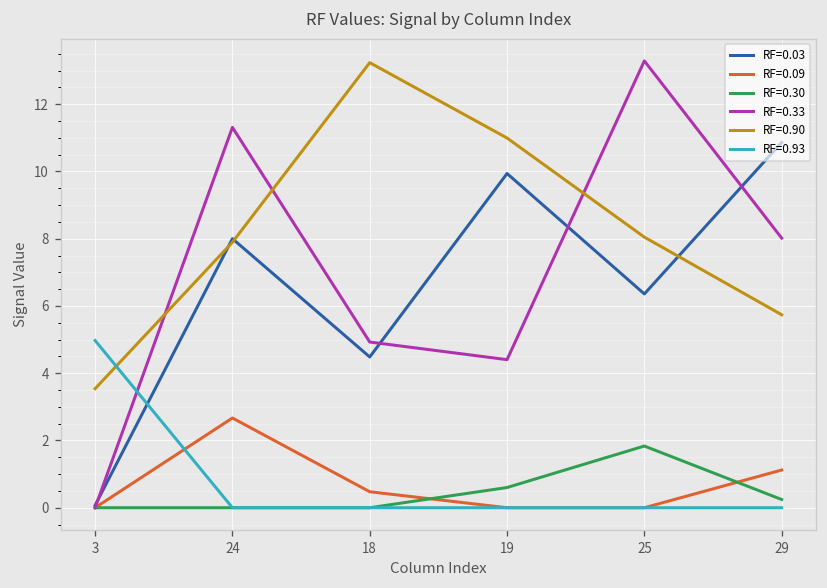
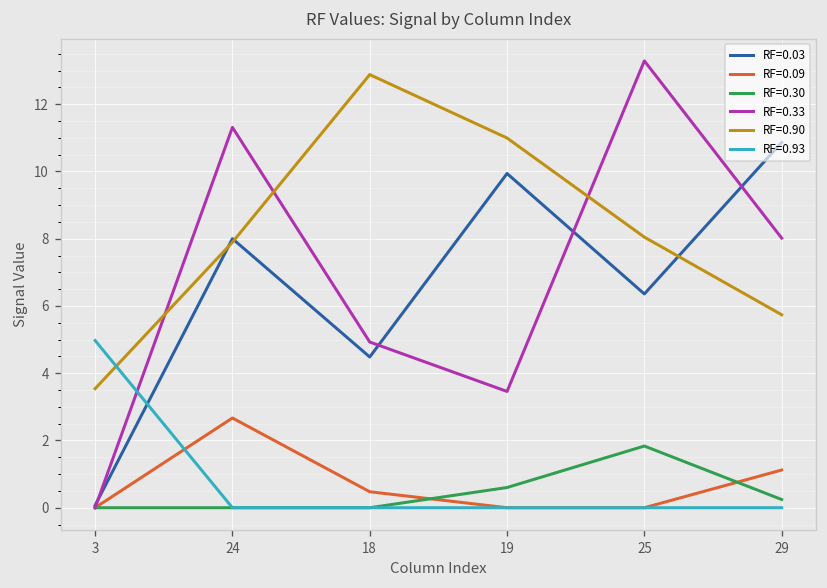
  {
    "RF=0.03": {
      "24": 8.0,
      "18": 4.5,
      "19": 9.9,
      "25": 6.4
    },
    "RF=0.09": {
      "24": 2.7,
      "18": 0.5,
      "29": 1.1
    },
    "RF=0.30": {
      "19": 0.6,
      "25": 1.8,
      "29": 0.2
    },
    "RF=0.33": {
      "24": 11.3,
      "18": 4.9,
-     "19": 4.4,
+     "19": 3.5,
      "25": 13.3,
      "29": 8.0
    },
    "RF=0.90": {
      "3": 3.5,
      "24": 7.9,
-     "18": 13.2,
+     "18": 12.9,
      "19": 11.0,
      "25": 8.0,
      "29": 5.7
    },
    "RF=0.93": {
      "3": 5.0,
      "29": 0.0
    }
  }
